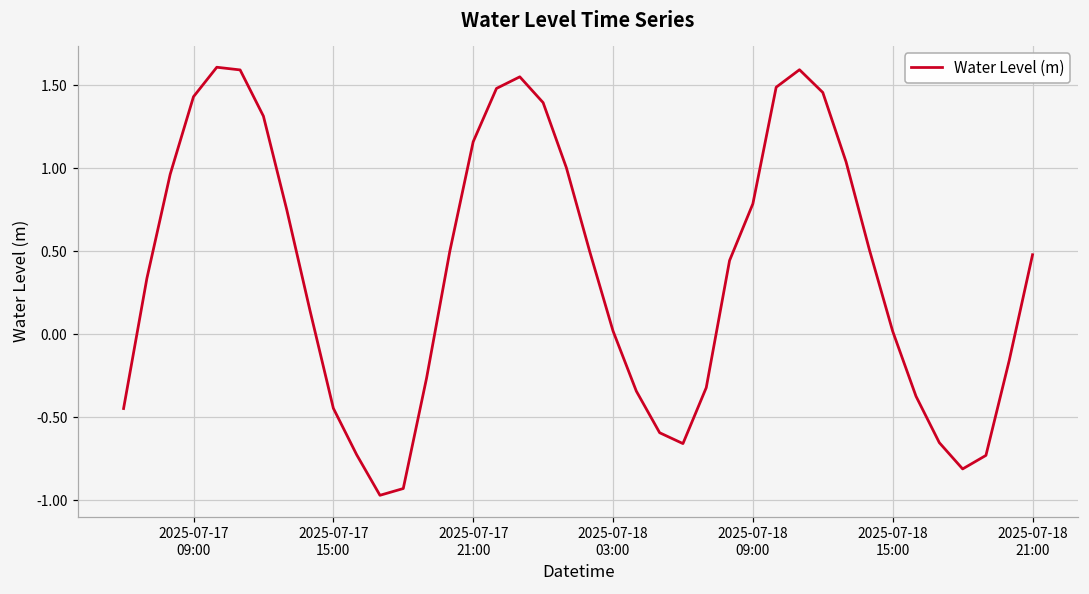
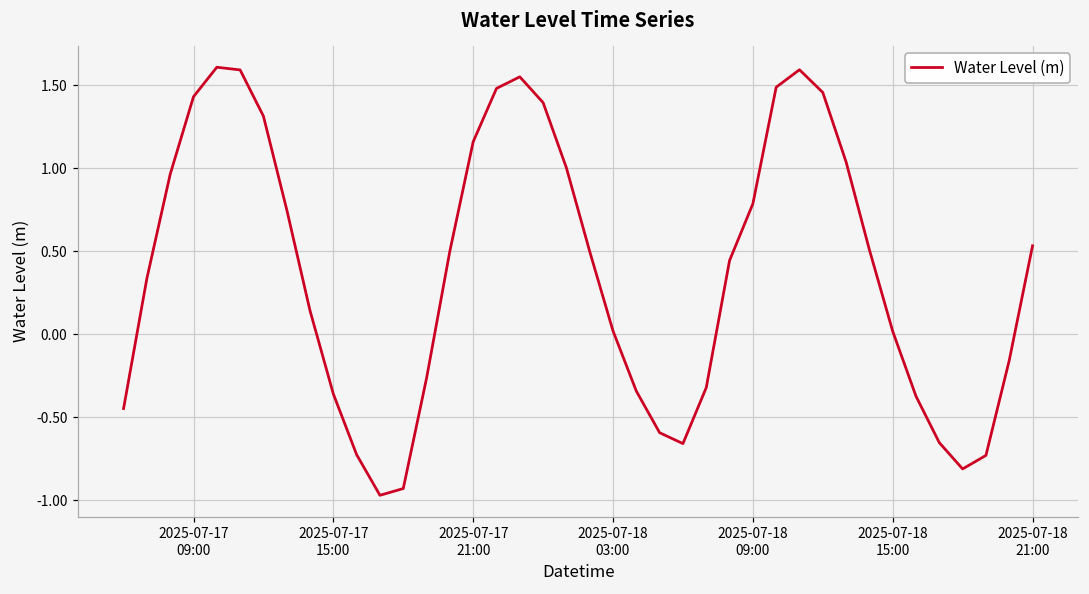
  {
    "2025-07-17 09:00": 1.43,
-   "2025-07-17 15:00": -0.45,
+   "2025-07-17 15:00": -0.36,
    "2025-07-17 21:00": 1.16,
    "2025-07-18 03:00": 0.02,
    "2025-07-18 09:00": 0.79,
    "2025-07-18 15:00": 0.02,
-   "2025-07-18 21:00": 0.48
+   "2025-07-18 21:00": 0.53
  }
